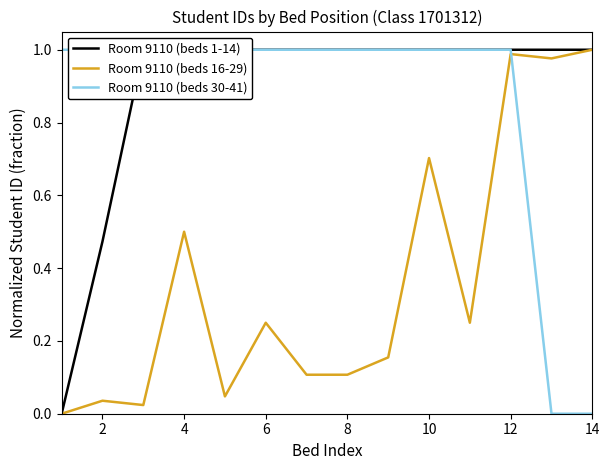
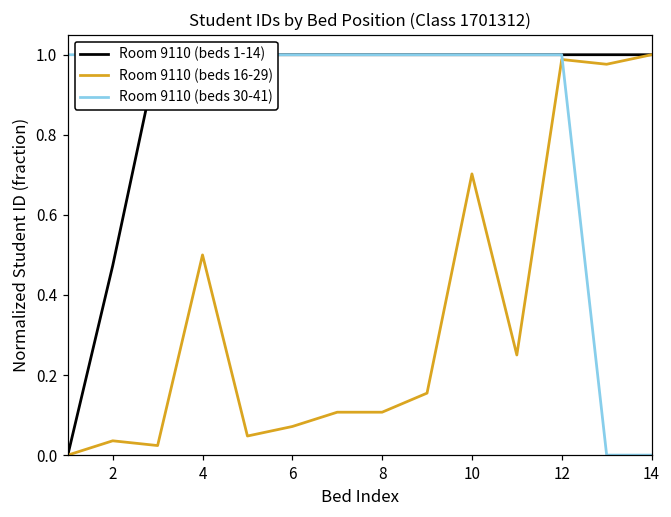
  {
    "Room 9110 (beds 1-14)": {
      "2": 0.47
    },
    "Room 9110 (beds 16-29)": {
      "2": 0.04,
      "4": 0.50,
-     "6": 0.25,
+     "6": 0.07,
      "8": 0.11,
      "10": 0.70,
      "12": 0.99
    },
    "Room 9110 (beds 30-41)": {
      "14": 0.00
    }
  }
